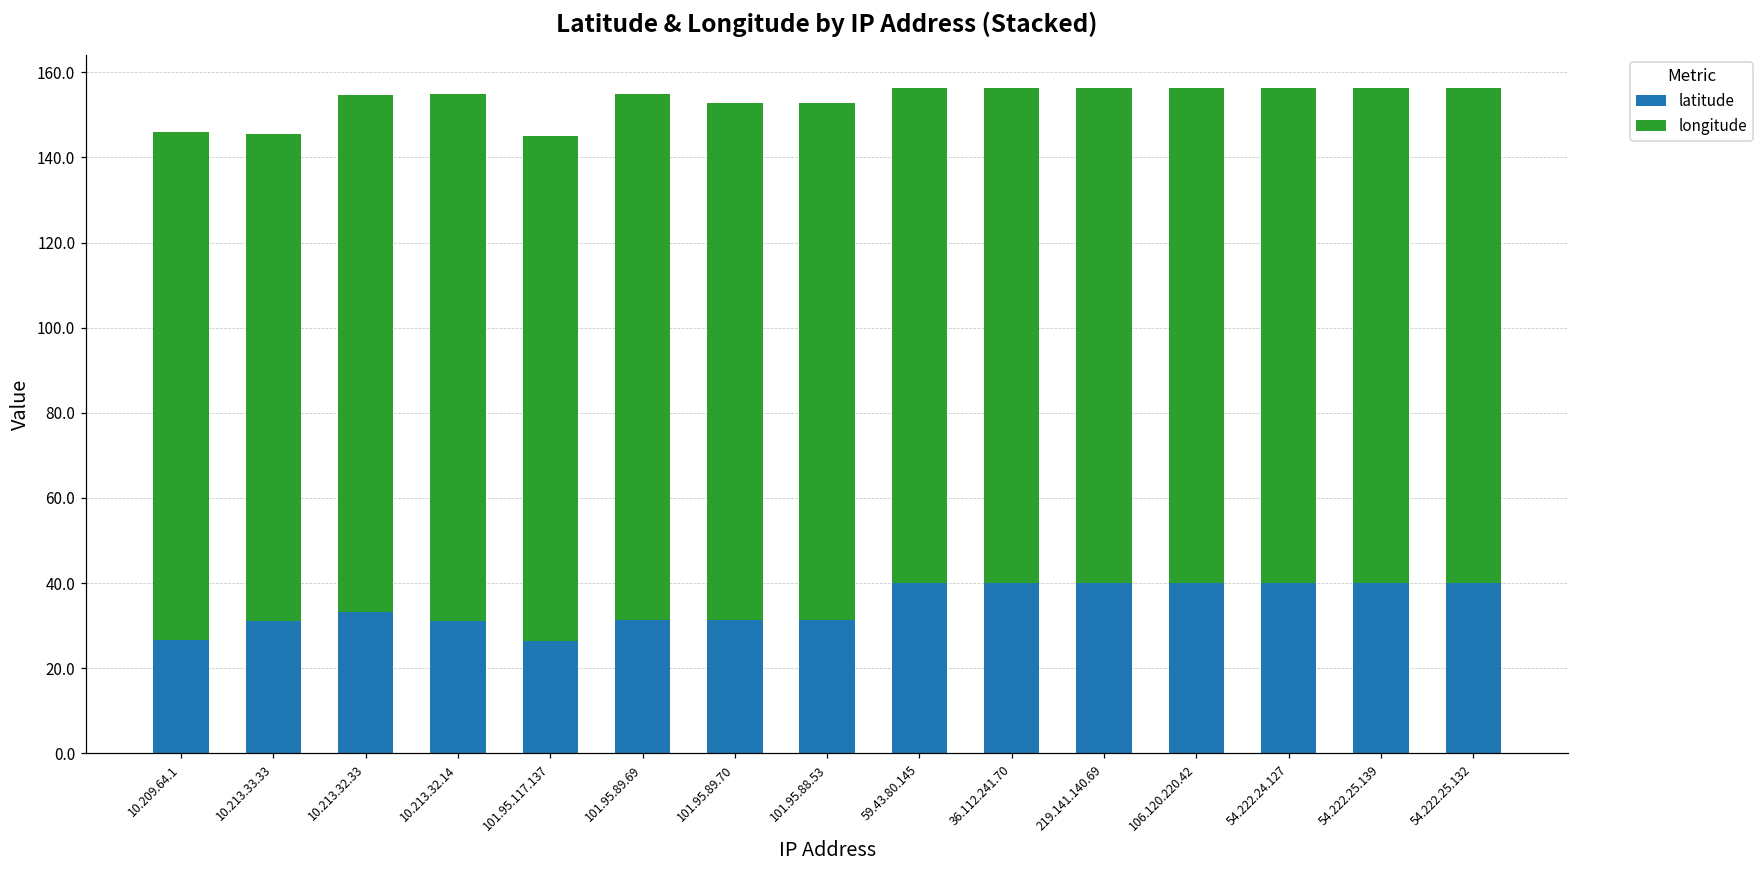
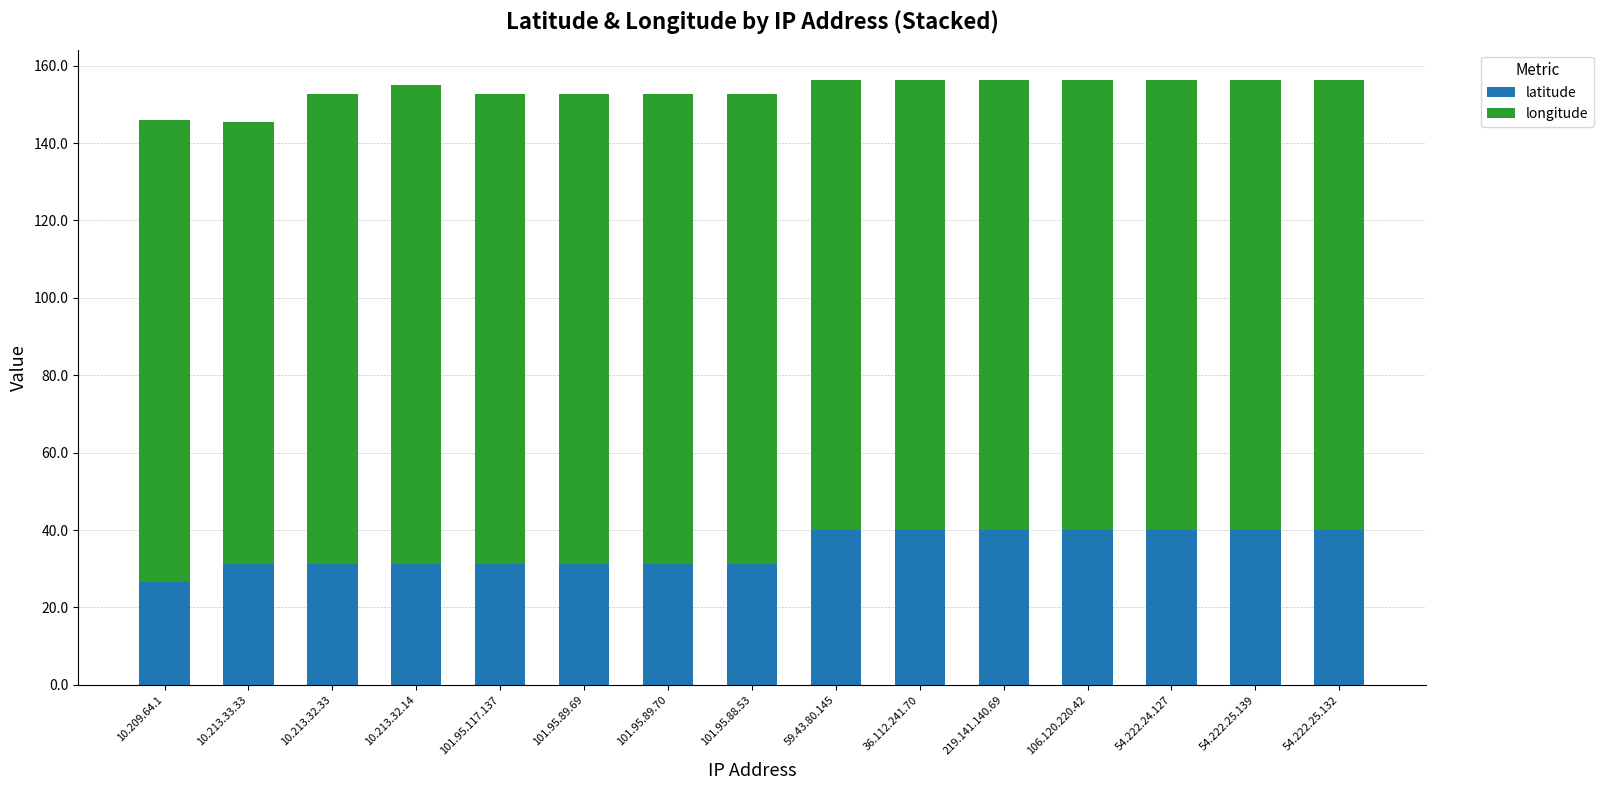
  {
    "latitude": {
      "10.209.64.1": 27,
      "10.213.33.33": 31,
-     "10.213.32.33": 33,
+     "10.213.32.33": 31,
      "10.213.32.14": 31,
-     "101.95.117.137": 26,
+     "101.95.117.137": 31,
      "101.95.89.69": 31,
      "101.95.89.70": 31,
      "101.95.88.53": 31,
      "59.43.80.145": 40,
      "36.112.241.70": 40,
      "219.141.140.69": 40,
      "106.120.220.42": 40,
      "54.222.24.127": 40,
      "54.222.25.139": 40,
      "54.222.25.132": 40
    },
    "longitude": {
      "10.209.64.1": 119,
      "10.213.33.33": 114,
      "10.213.32.33": 121,
      "10.213.32.14": 124,
-     "101.95.117.137": 118,
-     "101.95.89.69": 124,
+     "101.95.117.137": 121,
+     "101.95.89.69": 121,
      "101.95.89.70": 121,
      "101.95.88.53": 121,
      "59.43.80.145": 116,
      "36.112.241.70": 116,
      "219.141.140.69": 116,
      "106.120.220.42": 116,
      "54.222.24.127": 116,
      "54.222.25.139": 116,
      "54.222.25.132": 116
    }
  }
